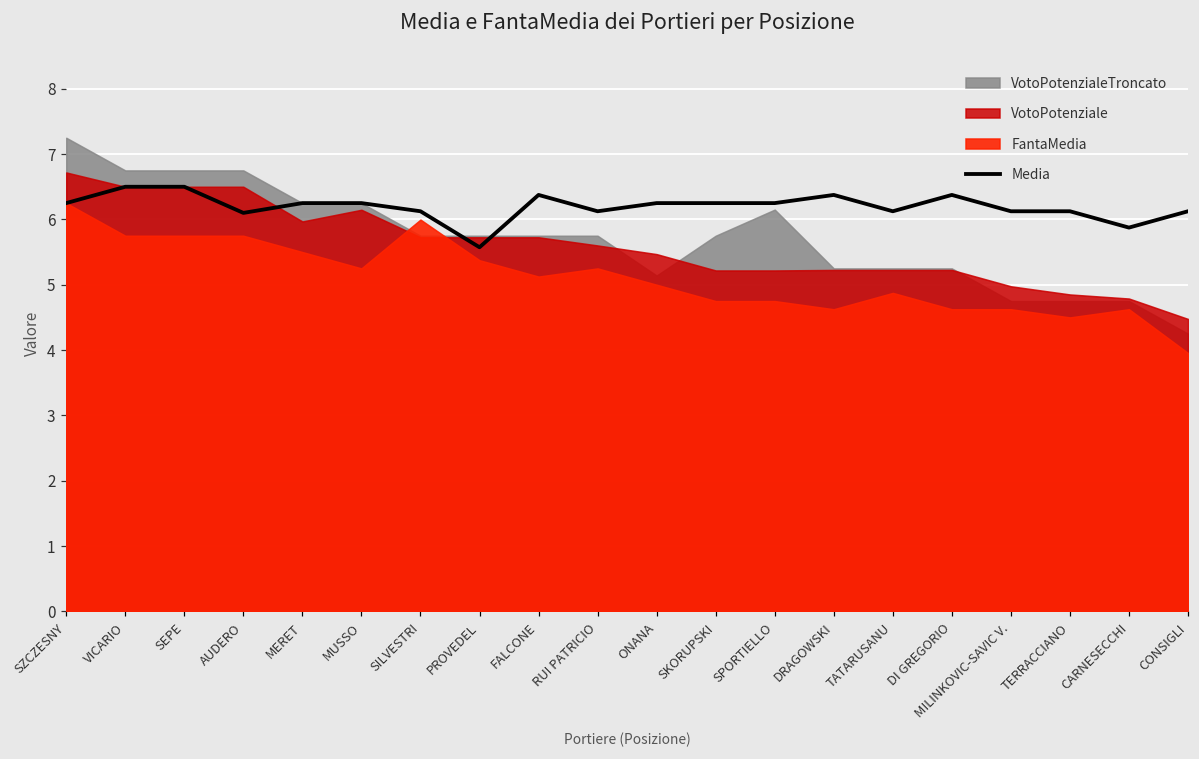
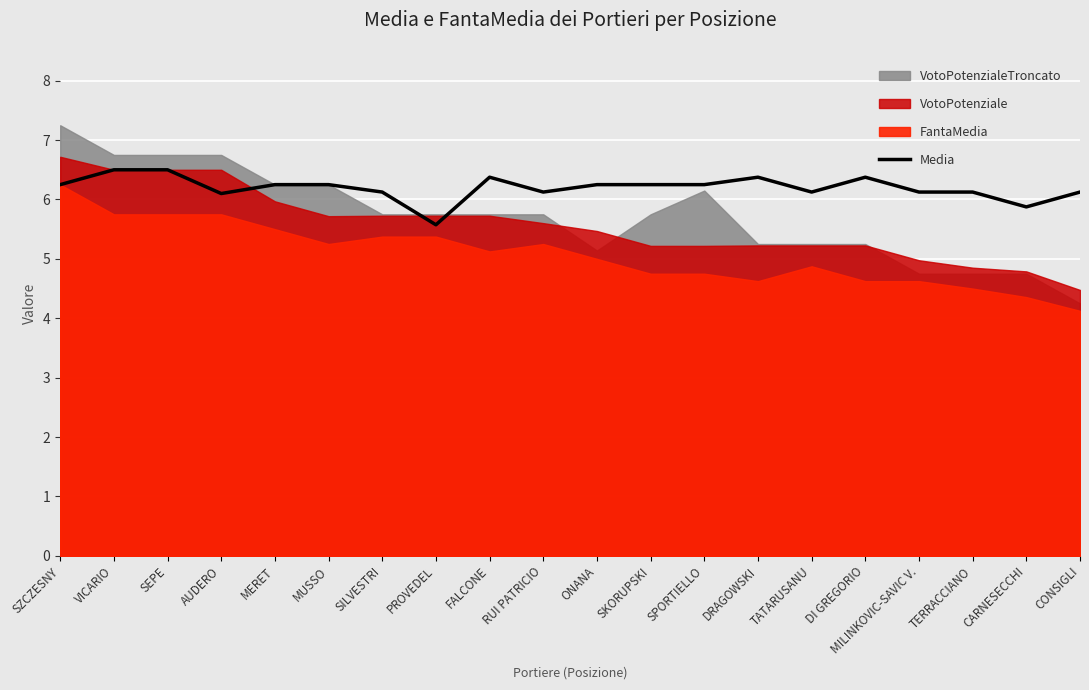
  {
    "VotoPotenzialeTroncato": {
      "SZCZESNY": 7.3,
      "VICARIO": 6.8,
      "SEPE": 6.8,
      "AUDERO": 6.8,
      "RUI PATRICIO": 5.8,
      "ONANA": 5.1,
      "SKORUPSKI": 5.8,
      "SPORTIELLO": 6.2,
      "MILINKOVIC-SAVIC V.": 4.8,
      "TERRACCIANO": 4.8,
      "CONSIGLI": 4.3
    },
    "Media": {
      "AUDERO": 6.1,
      "SILVESTRI": 6.1,
      "PROVEDEL": 5.6,
      "FALCONE": 6.4,
      "RUI PATRICIO": 6.1,
      "ONANA": 6.3,
      "SKORUPSKI": 6.3,
      "SPORTIELLO": 6.3,
      "DRAGOWSKI": 6.4,
      "TATARUSANU": 6.1,
      "DI GREGORIO": 6.4,
      "MILINKOVIC-SAVIC V.": 6.1,
      "TERRACCIANO": 6.1,
      "CARNESECCHI": 5.9,
      "CONSIGLI": 6.1
    },
    "VotoPotenziale": {
      "SZCZESNY": 6.7,
      "AUDERO": 6.5,
      "MERET": 6.0,
-     "MUSSO": 6.1,
+     "MUSSO": 5.7,
      "RUI PATRICIO": 5.6,
      "ONANA": 5.5,
      "SKORUPSKI": 5.2,
      "SPORTIELLO": 5.2,
      "MILINKOVIC-SAVIC V.": 5.0,
      "TERRACCIANO": 4.9,
      "CONSIGLI": 4.5
    },
    "FantaMedia": {
      "VICARIO": 5.8,
      "SEPE": 5.8,
      "AUDERO": 5.8,
      "MERET": 5.5,
      "MUSSO": 5.3,
-     "SILVESTRI": 6.0,
+     "SILVESTRI": 5.4,
      "PROVEDEL": 5.4,
      "FALCONE": 5.1,
      "RUI PATRICIO": 5.3,
      "ONANA": 5.0,
      "SKORUPSKI": 4.8,
      "SPORTIELLO": 4.8,
      "DRAGOWSKI": 4.6,
      "TATARUSANU": 4.9,
      "DI GREGORIO": 4.6,
      "MILINKOVIC-SAVIC V.": 4.6,
      "TERRACCIANO": 4.5,
-     "CARNESECCHI": 4.6,
-     "CONSIGLI": 4.0
+     "CARNESECCHI": 4.4,
+     "CONSIGLI": 4.1
    }
  }
